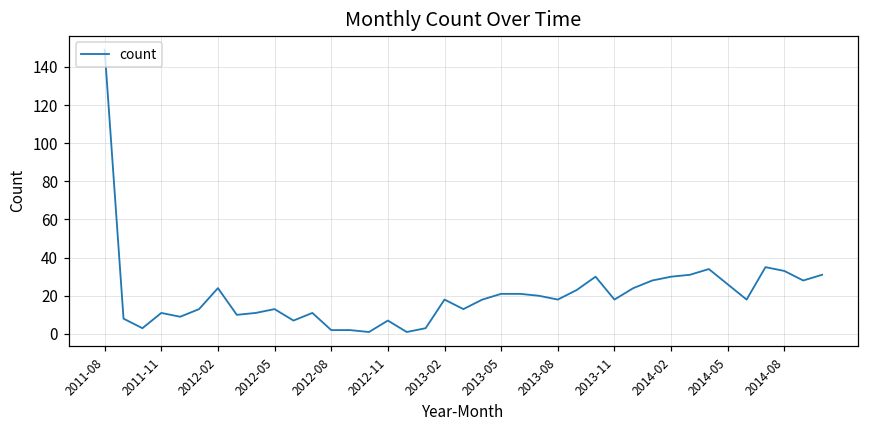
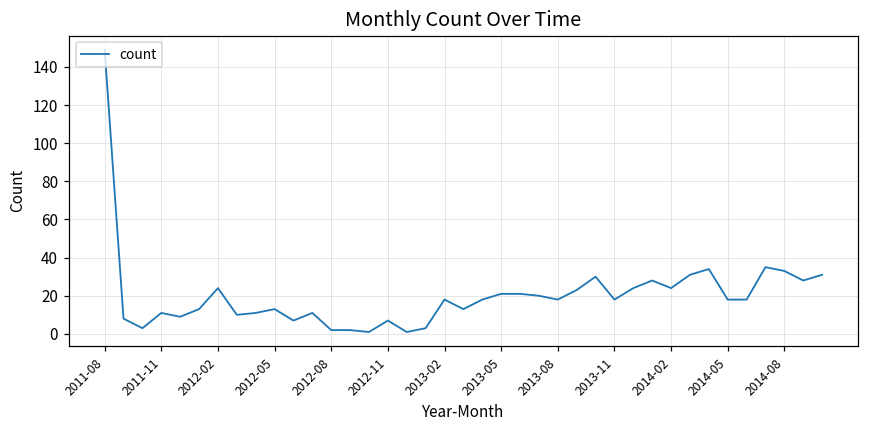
  {
    "2011-11": 11,
    "2012-02": 24,
    "2012-05": 13,
    "2012-08": 2,
    "2012-11": 7,
    "2013-02": 18,
    "2013-05": 21,
    "2013-08": 18,
    "2013-11": 18,
-   "2014-02": 30,
-   "2014-05": 26,
+   "2014-02": 24,
+   "2014-05": 18,
    "2014-08": 33
  }
